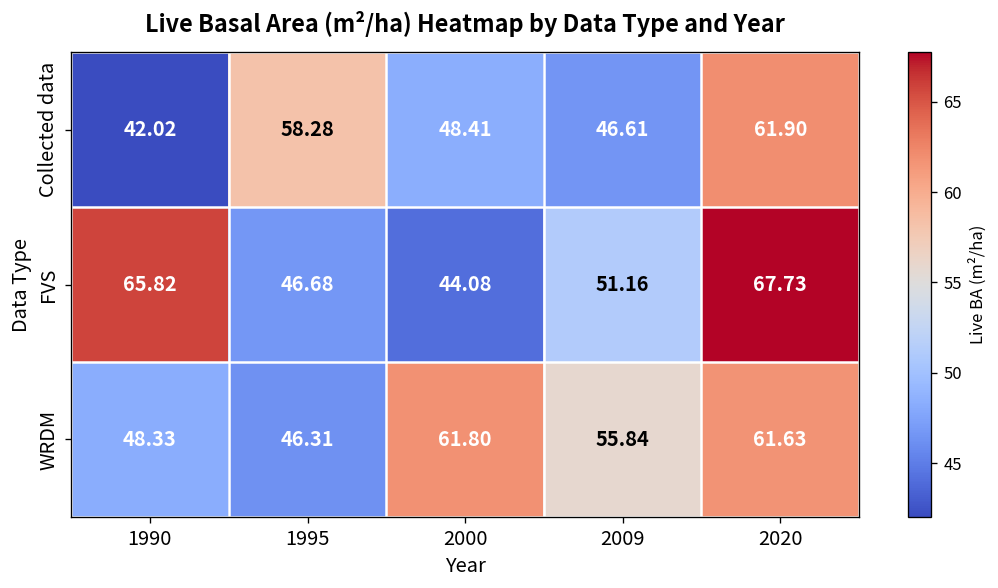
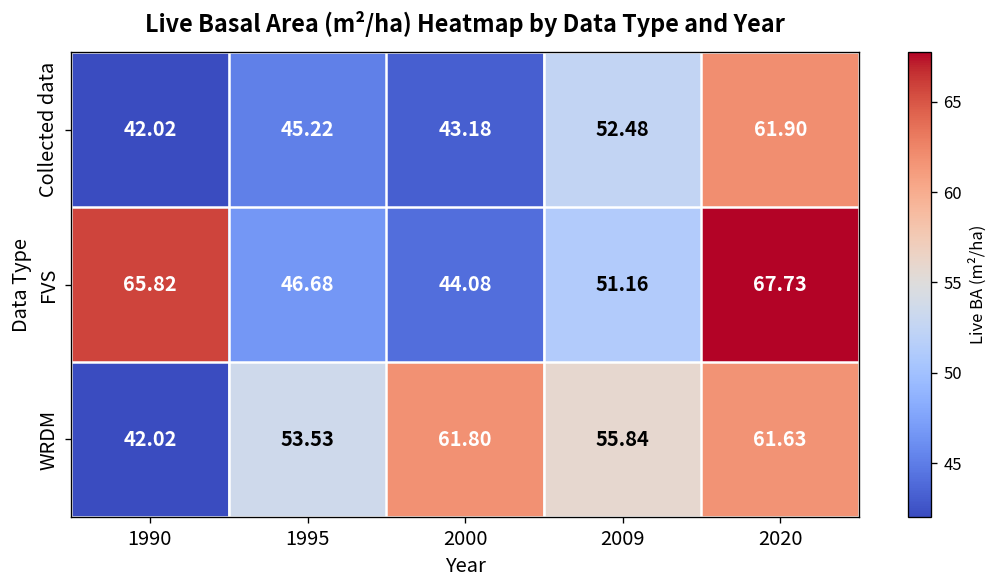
  {
    "Collected data": {
      "1990": 42.02,
-     "1995": 58.28,
-     "2000": 48.41,
-     "2009": 46.61,
+     "1995": 45.22,
+     "2000": 43.18,
+     "2009": 52.48,
      "2020": 61.90
    },
    "FVS": {
      "1990": 65.82,
      "1995": 46.68,
      "2000": 44.08,
      "2009": 51.16,
      "2020": 67.73
    },
    "WRDM": {
-     "1990": 48.33,
-     "1995": 46.31,
+     "1990": 42.02,
+     "1995": 53.53,
      "2000": 61.80,
      "2009": 55.84,
      "2020": 61.63
    }
  }
